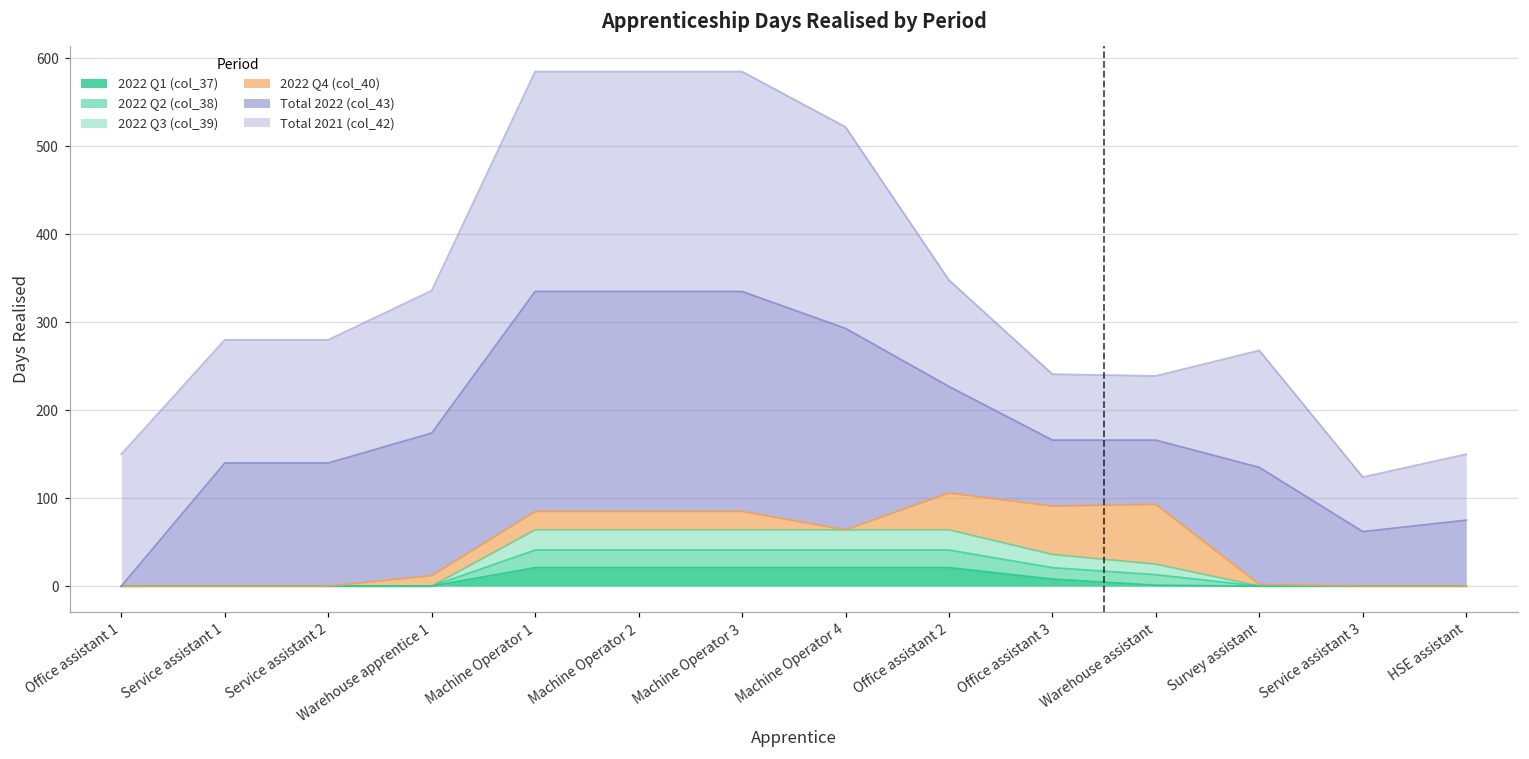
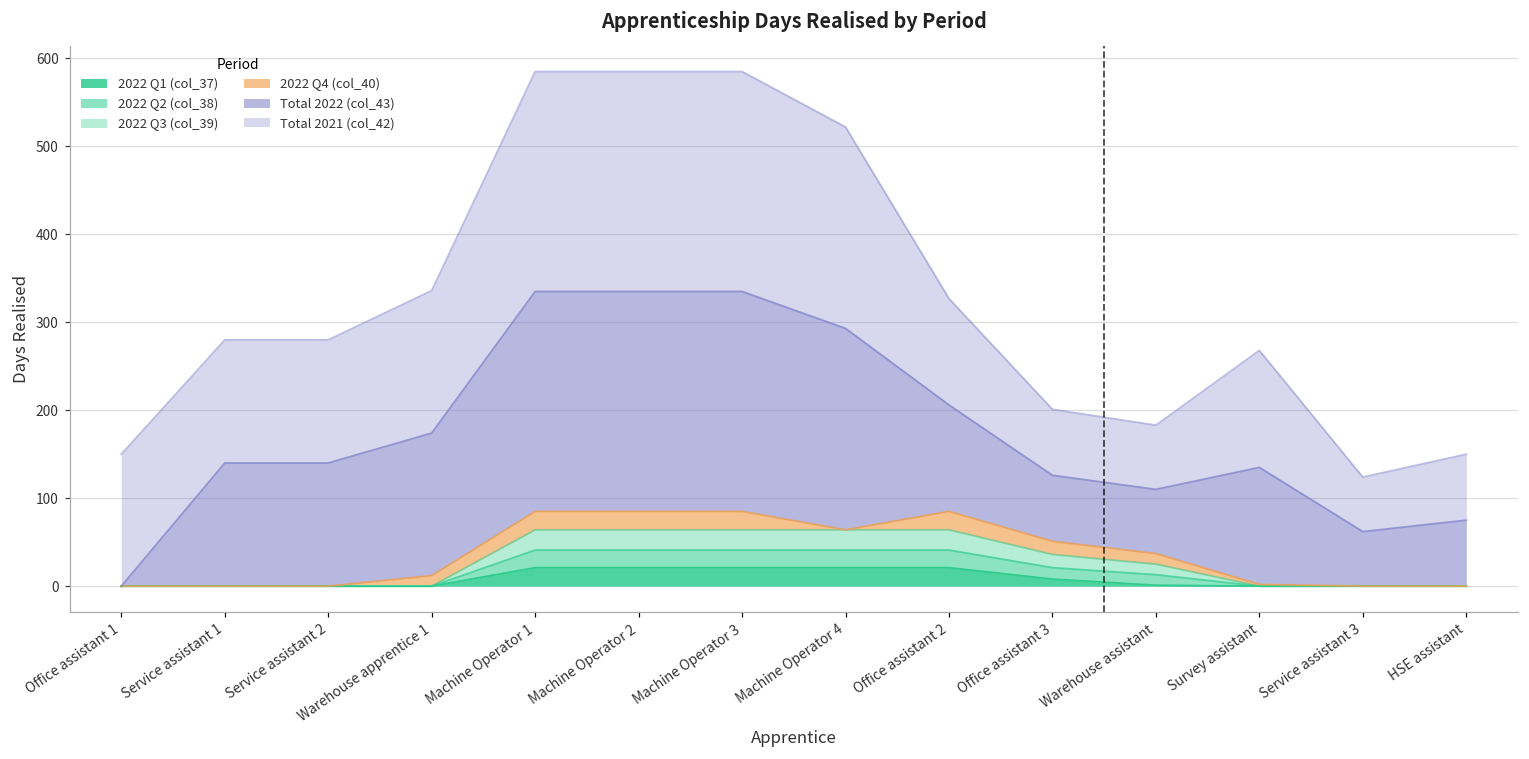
  {
    "2022 Q4 (col_40)": {
      "Warehouse apprentice 1": 10,
      "Machine Operator 1": 20,
      "Machine Operator 2": 20,
      "Machine Operator 3": 20,
-     "Office assistant 2": 40,
-     "Office assistant 3": 60,
-     "Warehouse assistant": 70
+     "Office assistant 2": 20,
+     "Office assistant 3": 20,
+     "Warehouse assistant": 10
    }
  }
